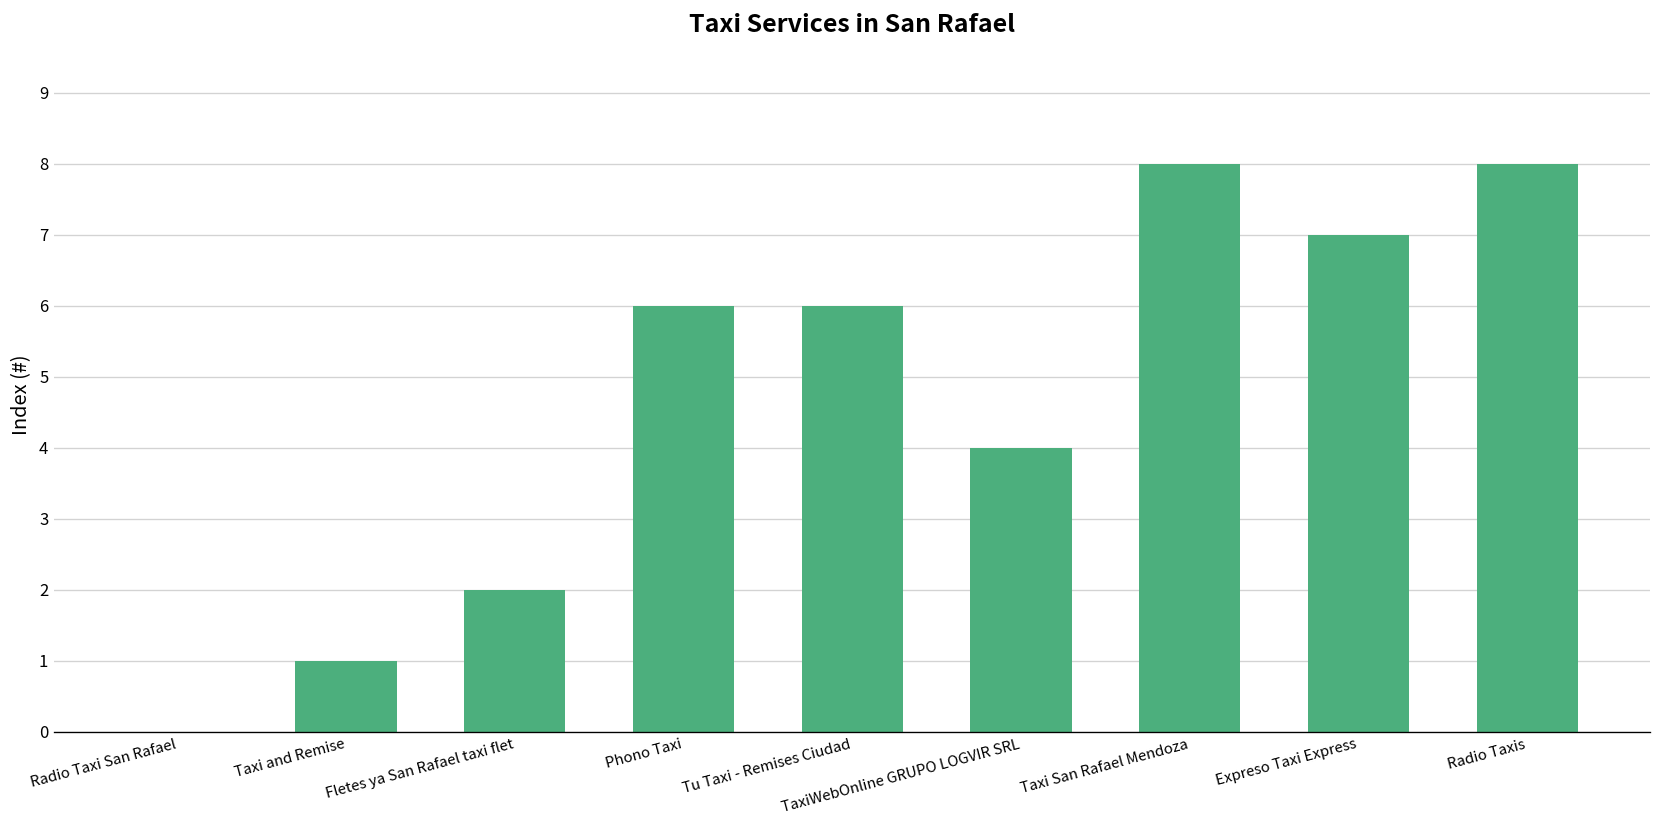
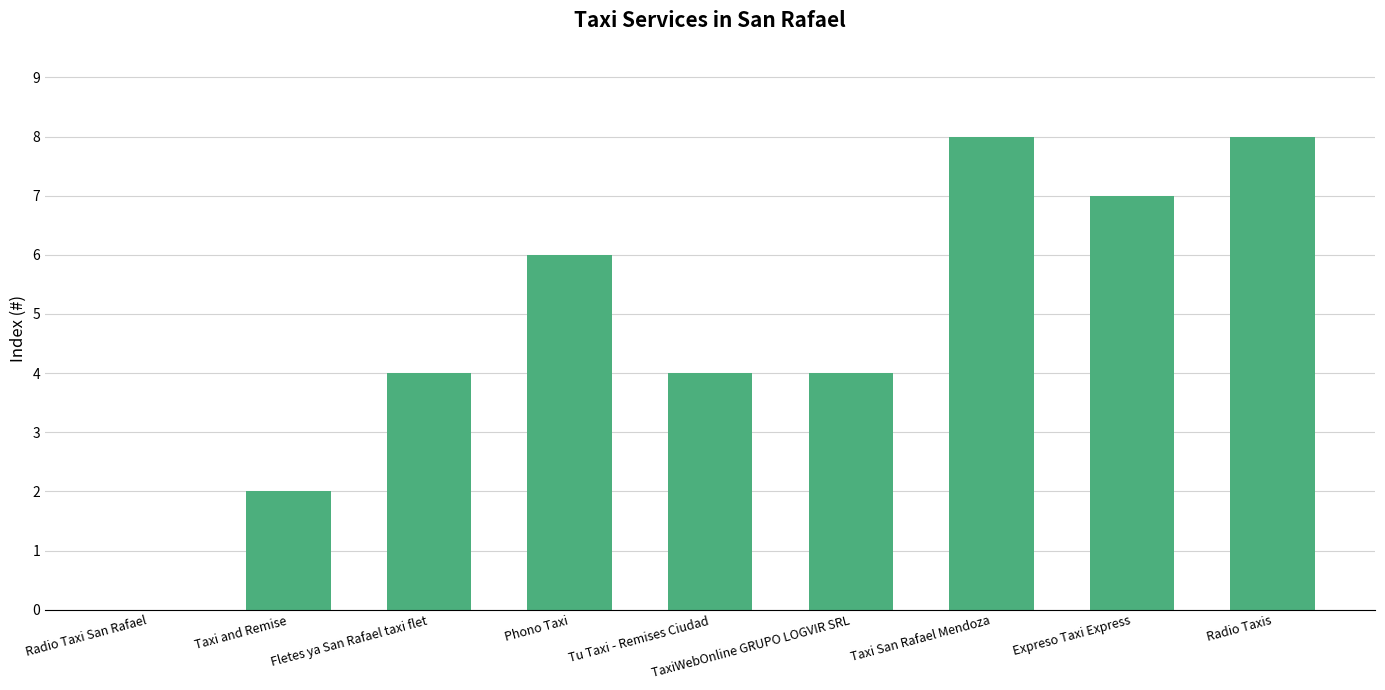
  {
    "Radio Taxi San Rafael": 0,
-   "Taxi and Remise": 1,
-   "Fletes ya San Rafael taxi flet": 2,
+   "Taxi and Remise": 2,
+   "Fletes ya San Rafael taxi flet": 4,
    "Phono Taxi": 6,
-   "Tu Taxi - Remises Ciudad": 6,
+   "Tu Taxi - Remises Ciudad": 4,
    "TaxiWebOnline GRUPO LOGVIR SRL": 4,
    "Taxi San Rafael Mendoza": 8,
    "Expreso Taxi Express": 7,
    "Radio Taxis": 8
  }
